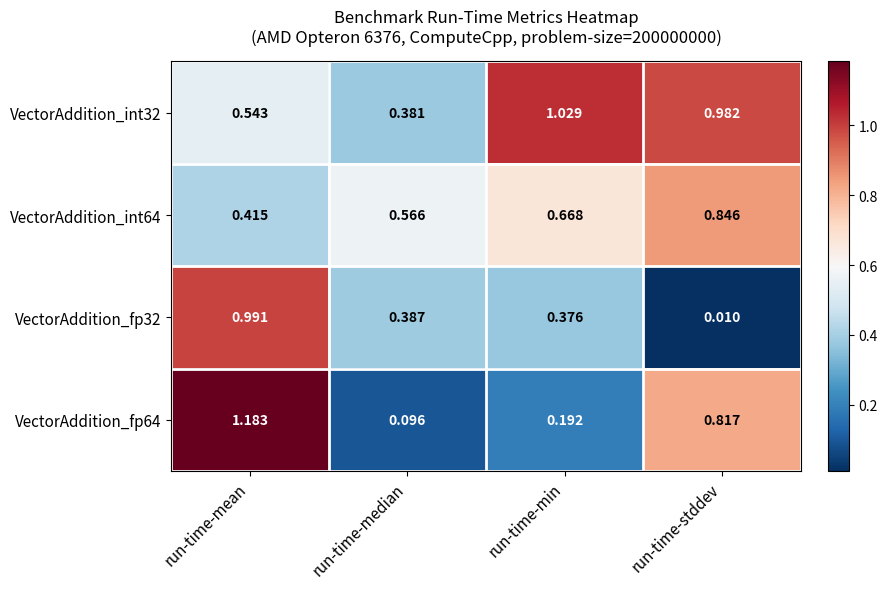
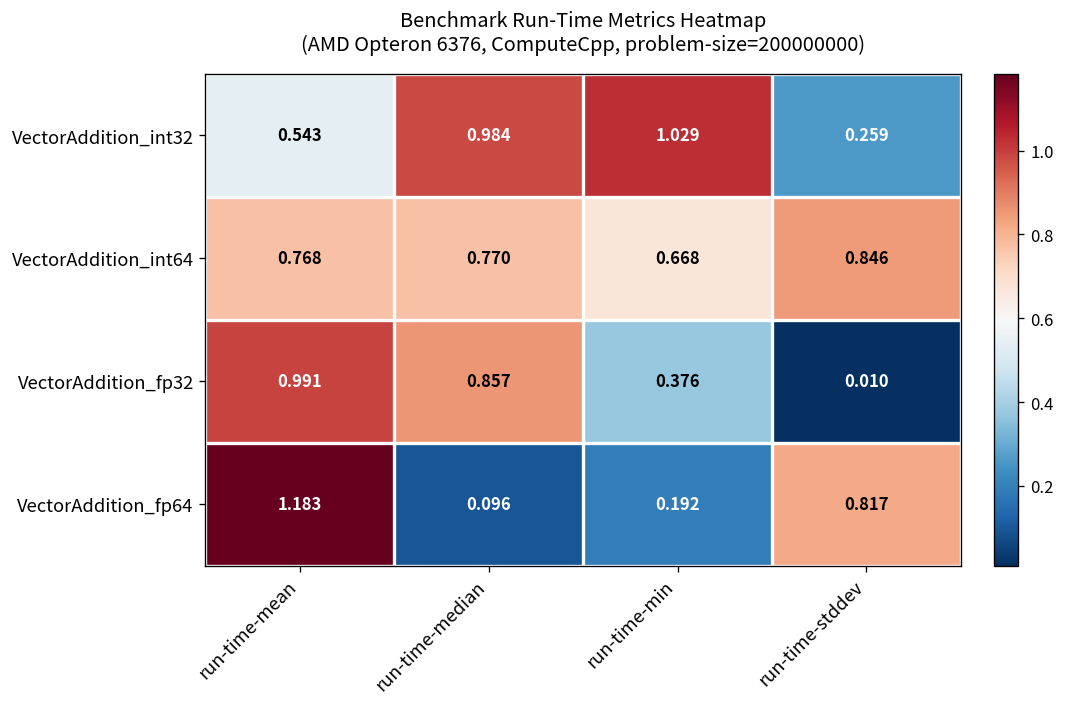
  {
    "VectorAddition_int32": {
      "run-time-mean": 0.543,
-     "run-time-median": 0.381,
+     "run-time-median": 0.984,
      "run-time-min": 1.029,
-     "run-time-stddev": 0.982
+     "run-time-stddev": 0.259
    },
    "VectorAddition_int64": {
-     "run-time-mean": 0.415,
-     "run-time-median": 0.566,
+     "run-time-mean": 0.768,
+     "run-time-median": 0.770,
      "run-time-min": 0.668,
      "run-time-stddev": 0.846
    },
    "VectorAddition_fp32": {
      "run-time-mean": 0.991,
-     "run-time-median": 0.387,
+     "run-time-median": 0.857,
      "run-time-min": 0.376,
      "run-time-stddev": 0.010
    },
    "VectorAddition_fp64": {
      "run-time-mean": 1.183,
      "run-time-median": 0.096,
      "run-time-min": 0.192,
      "run-time-stddev": 0.817
    }
  }
